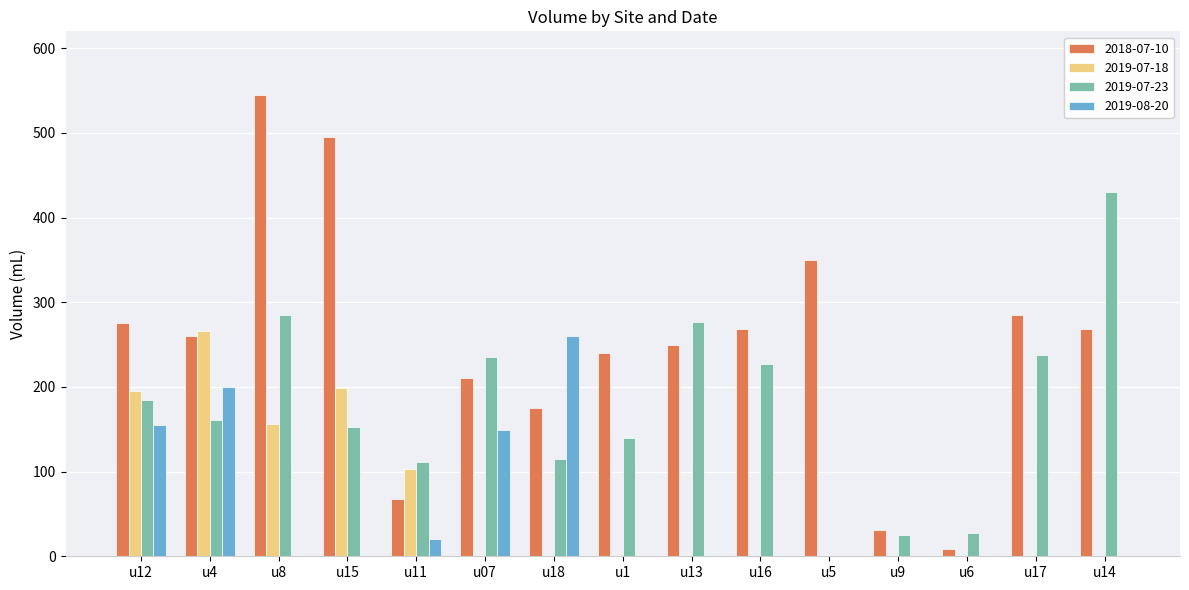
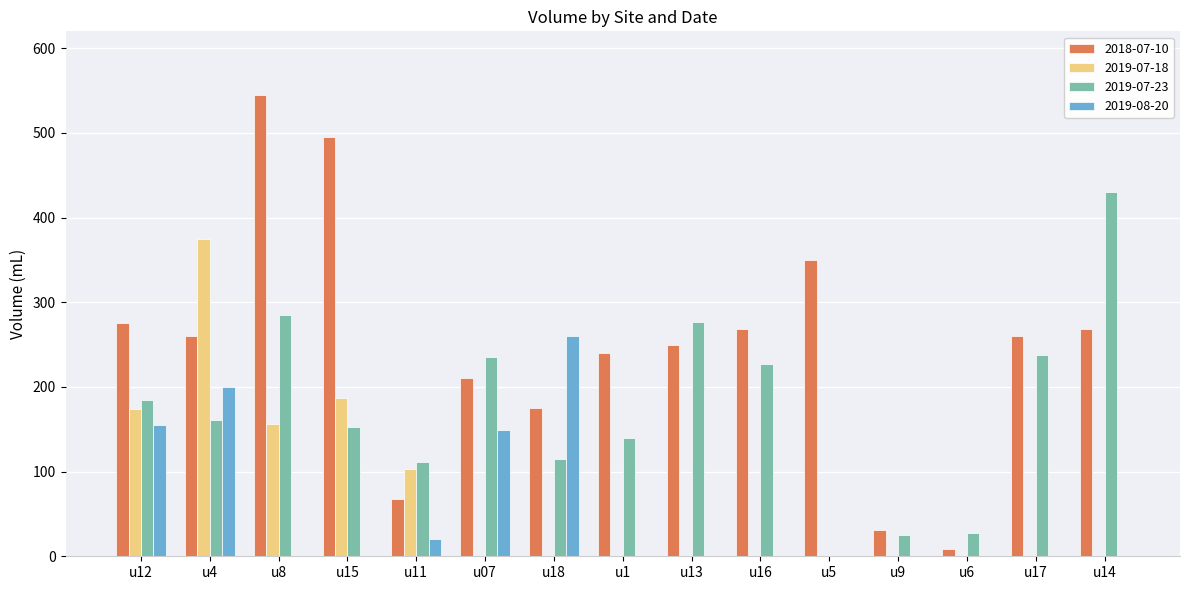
  {
    "2018-07-10": {
      "u12": 280,
      "u4": 260,
      "u8": 550,
      "u15": 500,
      "u11": 70,
      "u07": 210,
      "u18": 180,
      "u1": 240,
      "u13": 250,
      "u16": 270,
      "u5": 350,
      "u9": 30,
      "u6": 10,
-     "u17": 290,
+     "u17": 260,
      "u14": 270
    },
    "2019-07-18": {
-     "u12": 200,
-     "u4": 270,
+     "u12": 170,
+     "u4": 380,
      "u8": 160,
-     "u15": 200,
+     "u15": 190,
      "u11": 100,
      "u07": 0,
      "u18": 0,
      "u1": 0,
      "u13": 0,
      "u16": 0,
      "u5": 0,
      "u9": 0,
      "u6": 0,
      "u17": 0,
      "u14": 0
    }
  }
